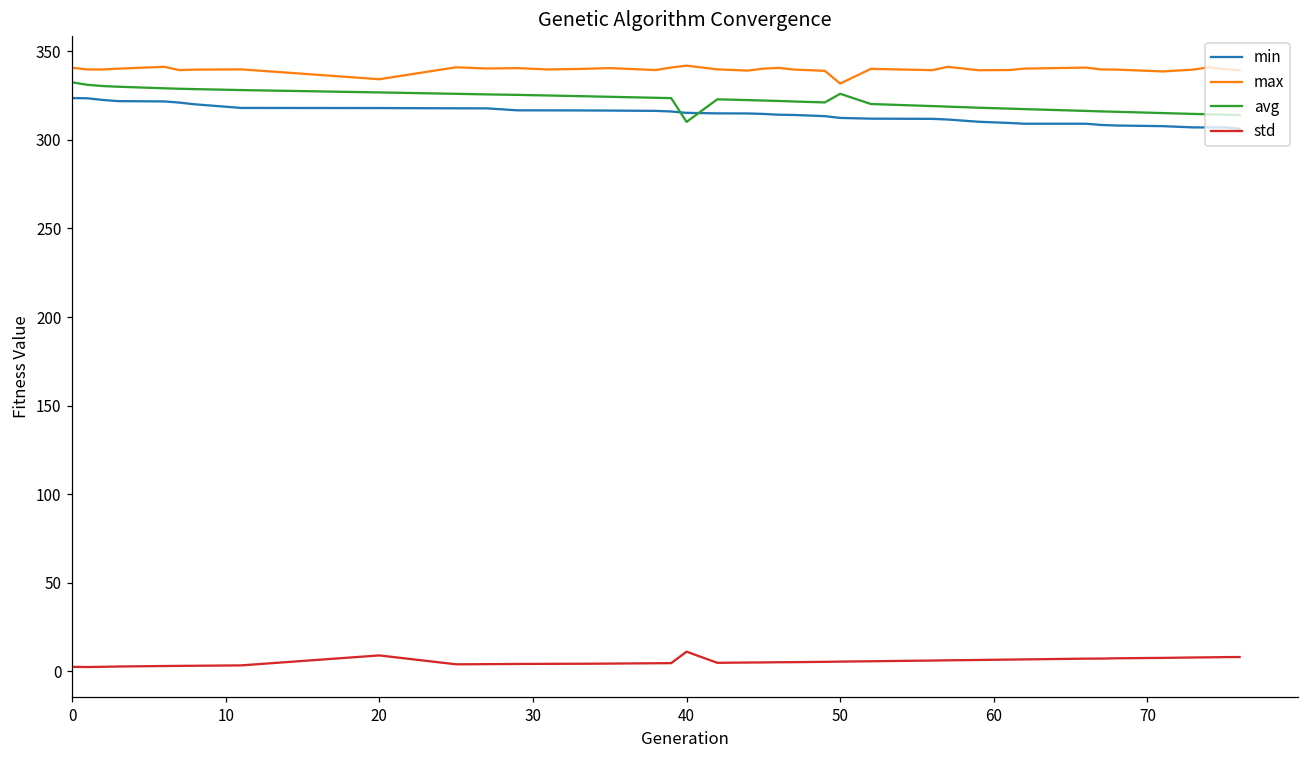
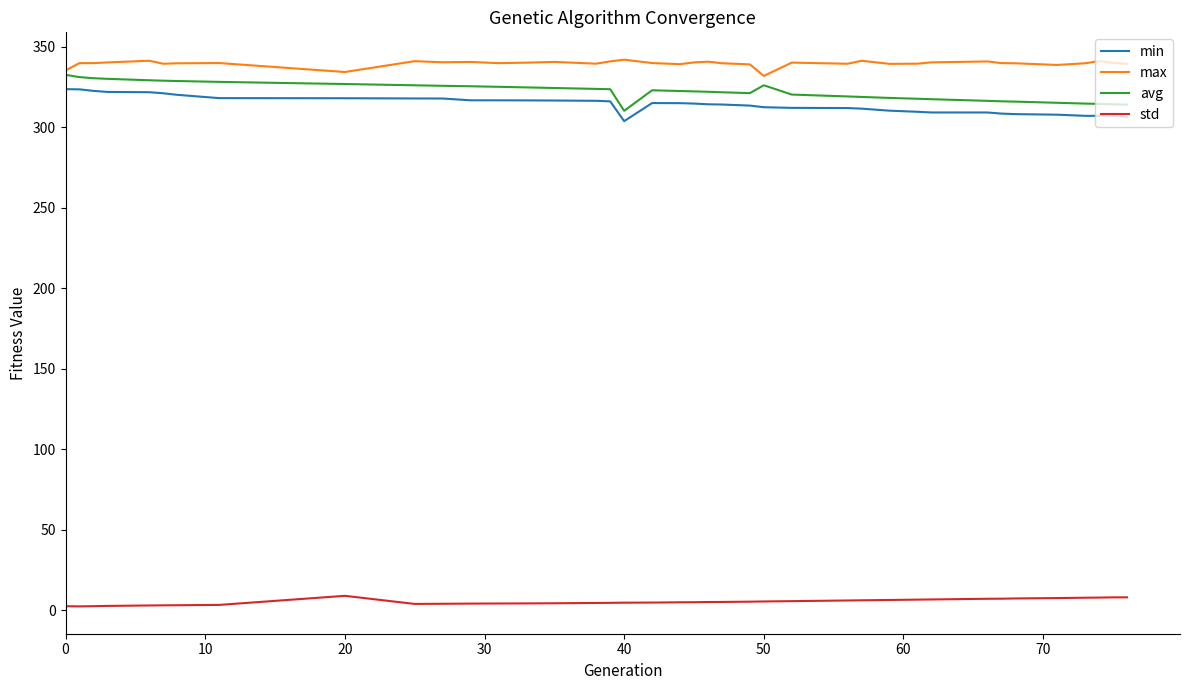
  {
    "min": {
      "0": 324,
      "20": 318,
-     "40": 315,
+     "40": 304,
      "50": 312
    },
    "max": {
-     "0": 341,
+     "0": 335,
      "20": 334,
      "40": 342,
      "50": 332
    },
    "avg": {
      "0": 333,
      "20": 327,
      "40": 310,
      "50": 326
    },
    "std": {
      "0": 2,
      "20": 9,
-     "40": 11,
+     "40": 5,
      "50": 5
    }
  }
